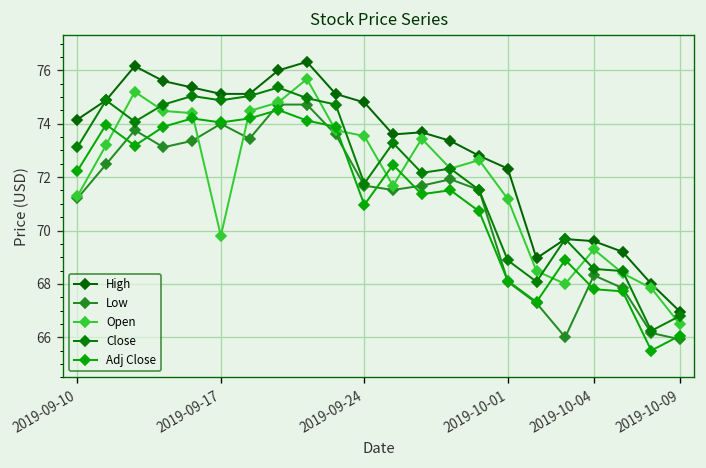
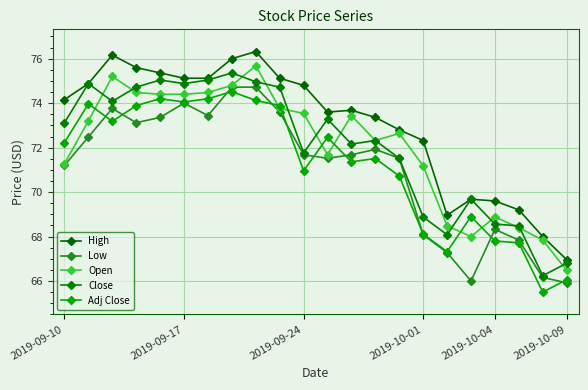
  {
    "Open": {
-     "2019-09-17": 69.8,
+     "2019-09-17": 74.4,
      "2019-09-24": 73.5,
      "2019-10-01": 71.2,
-     "2019-10-04": 69.3,
+     "2019-10-04": 68.9,
      "2019-10-09": 66.5
    }
  }
